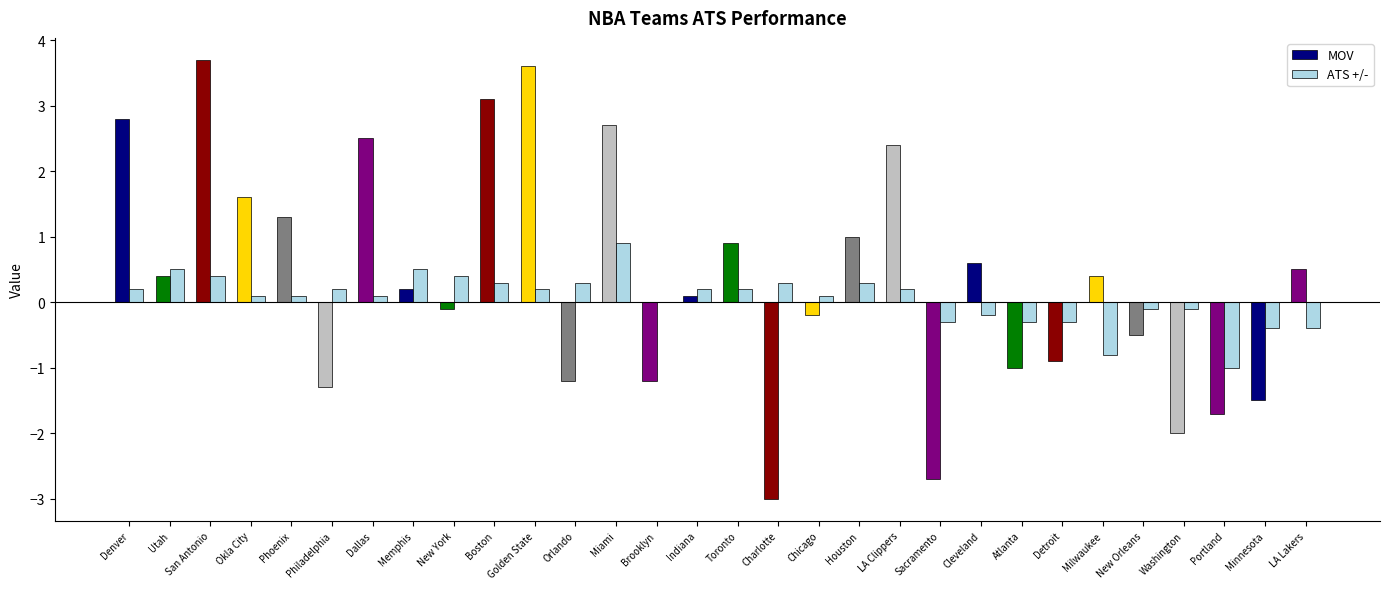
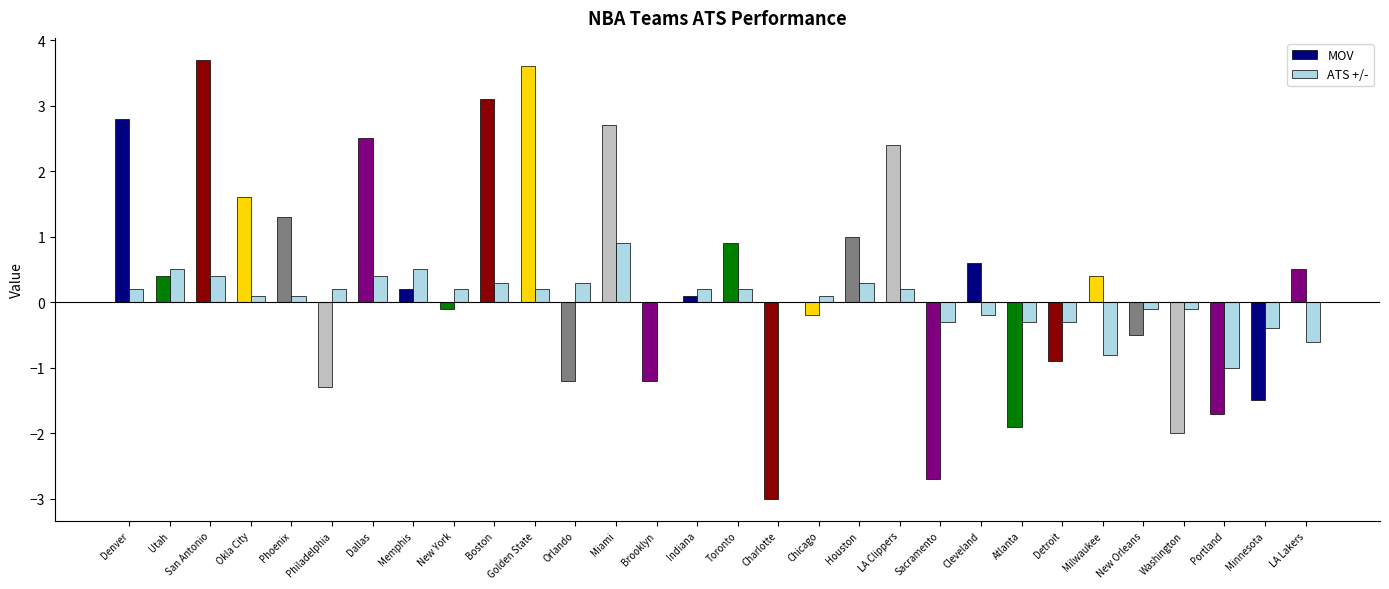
  {
    "MOV": {
      "Denver": 2.8,
      "Utah": 0.4,
      "San Antonio": 3.7,
      "Okla City": 1.6,
      "Phoenix": 1.3,
      "Philadelphia": -1.3,
      "Dallas": 2.5,
      "Memphis": 0.2,
      "New York": -0.1,
      "Boston": 3.1,
      "Golden State": 3.6,
      "Orlando": -1.2,
      "Miami": 2.7,
      "Brooklyn": -1.2,
      "Indiana": 0.1,
      "Toronto": 0.9,
      "Charlotte": -3.0,
      "Chicago": -0.2,
      "Houston": 1.0,
      "LA Clippers": 2.4,
      "Sacramento": -2.7,
      "Cleveland": 0.6,
-     "Atlanta": -1.0,
+     "Atlanta": -1.9,
      "Detroit": -0.9,
      "Milwaukee": 0.4,
      "New Orleans": -0.5,
      "Washington": -2.0,
      "Portland": -1.7,
      "Minnesota": -1.5,
      "LA Lakers": 0.5
    },
    "ATS +/-": {
      "Denver": 0.2,
      "Utah": 0.5,
      "San Antonio": 0.4,
      "Okla City": 0.1,
      "Phoenix": 0.1,
      "Philadelphia": 0.2,
-     "Dallas": 0.1,
+     "Dallas": 0.4,
      "Memphis": 0.5,
-     "New York": 0.4,
+     "New York": 0.2,
      "Boston": 0.3,
      "Golden State": 0.2,
      "Orlando": 0.3,
      "Miami": 0.9,
      "Brooklyn": 0.0,
      "Indiana": 0.2,
      "Toronto": 0.2,
-     "Charlotte": 0.3,
+     "Charlotte": 0.0,
      "Chicago": 0.1,
      "Houston": 0.3,
      "LA Clippers": 0.2,
      "Sacramento": -0.3,
      "Cleveland": -0.2,
      "Atlanta": -0.3,
      "Detroit": -0.3,
      "Milwaukee": -0.8,
      "New Orleans": -0.1,
      "Washington": -0.1,
      "Portland": -1.0,
      "Minnesota": -0.4,
-     "LA Lakers": -0.4
+     "LA Lakers": -0.6
    }
  }
